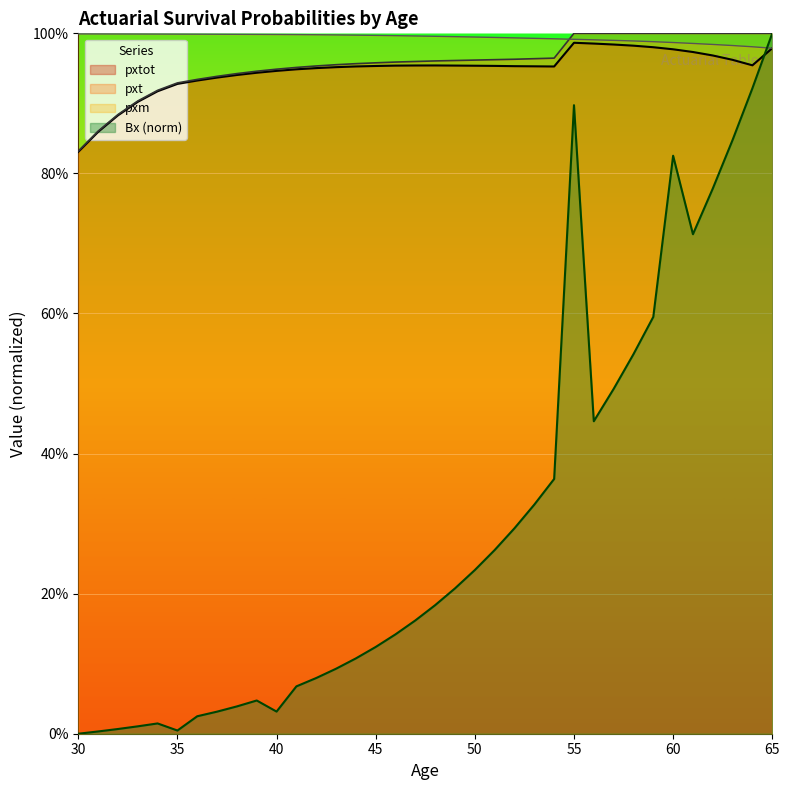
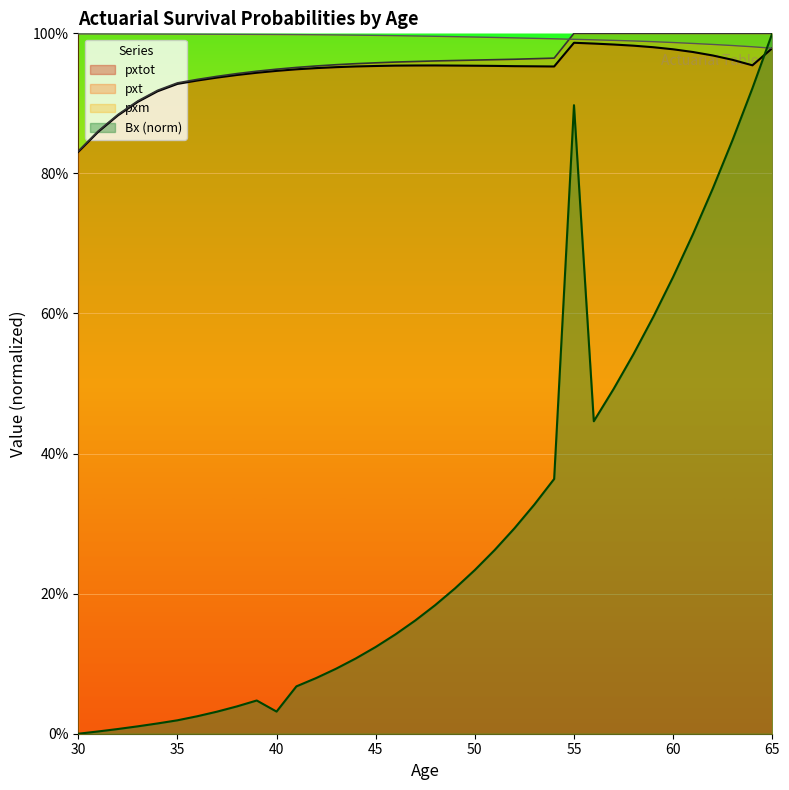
  {
    "Bx (norm)": {
      "30": "0%",
-     "35": "0%",
+     "35": "2%",
      "40": "3%",
      "45": "12%",
      "50": "23%",
      "55": "90%",
-     "60": "83%"
+     "60": "65%"
    }
  }
